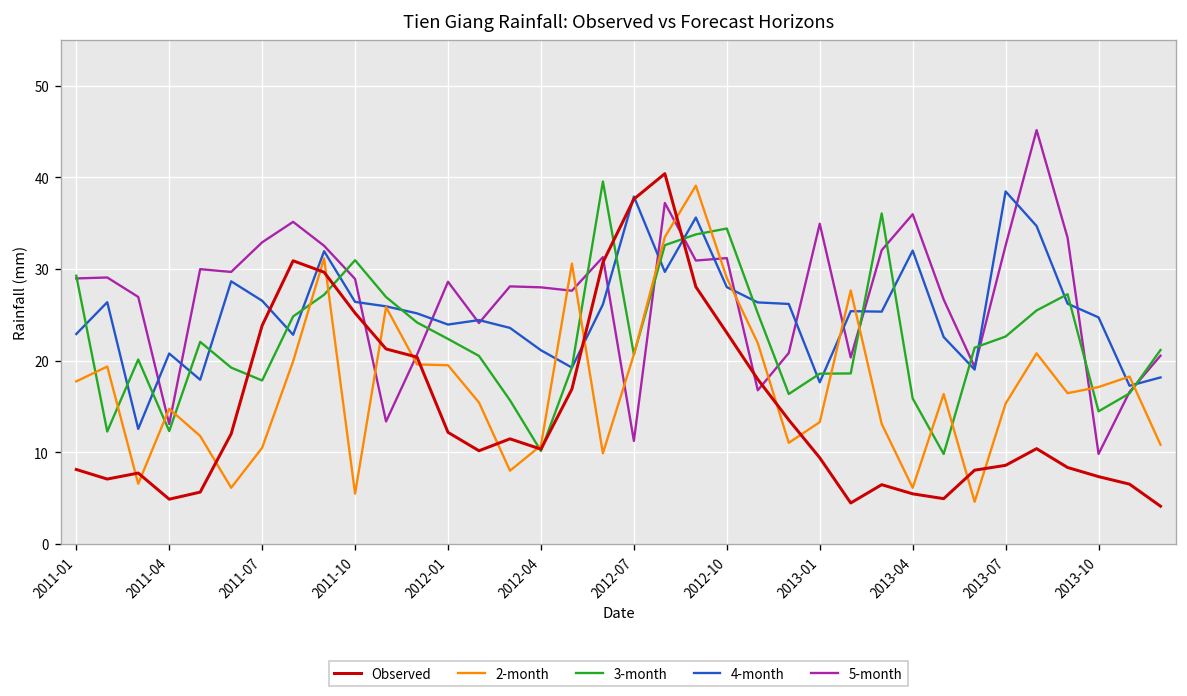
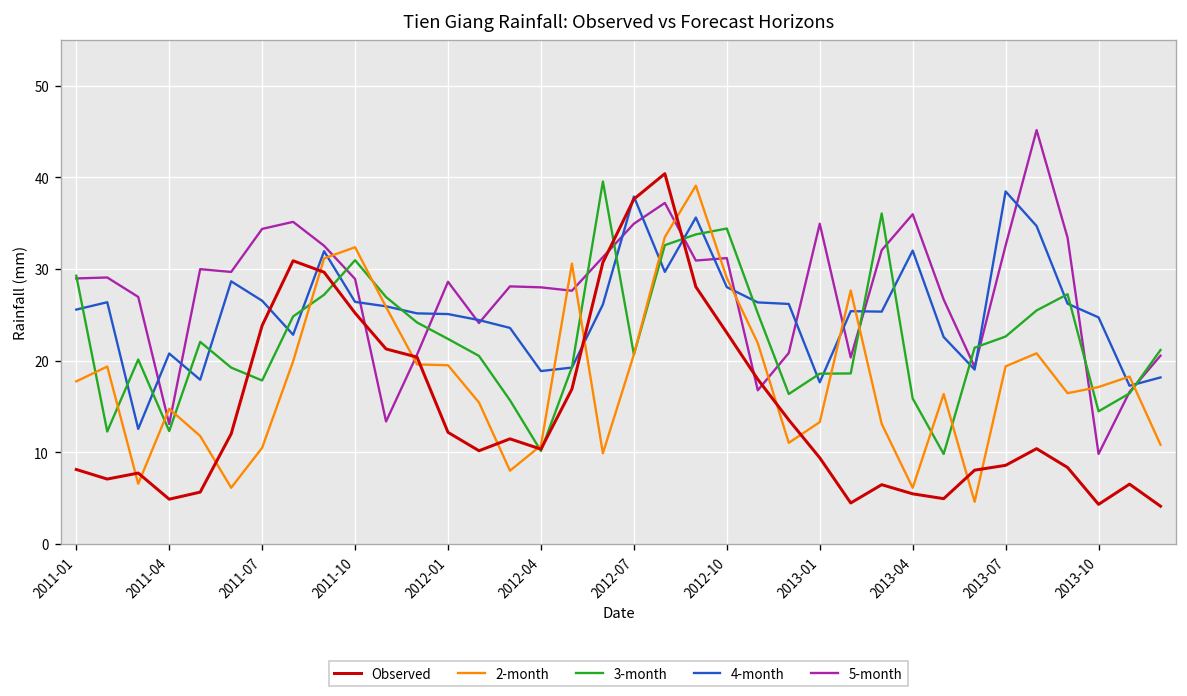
  {
    "Observed": {
      "2011-01": 8,
      "2011-04": 5,
      "2011-07": 24,
      "2011-10": 25,
      "2012-01": 12,
      "2012-10": 23,
      "2013-01": 9,
      "2013-04": 5,
      "2013-07": 9,
-     "2013-10": 7
+     "2013-10": 4
    },
    "2-month": {
      "2011-01": 18,
      "2011-04": 15,
      "2011-07": 10,
-     "2011-10": 5,
+     "2011-10": 32,
      "2012-01": 19,
      "2012-04": 11,
      "2012-10": 29,
      "2013-01": 13,
      "2013-04": 6,
-     "2013-07": 15,
+     "2013-07": 19,
      "2013-10": 17
    },
    "3-month": {
      "2011-04": 12,
      "2011-07": 18,
      "2011-10": 31,
      "2012-01": 22,
      "2012-10": 34,
      "2013-01": 19,
      "2013-04": 16,
      "2013-07": 23,
      "2013-10": 14
    },
    "4-month": {
-     "2011-01": 23,
+     "2011-01": 26,
      "2011-04": 21,
      "2011-07": 27,
      "2011-10": 26,
-     "2012-01": 24,
-     "2012-04": 21,
+     "2012-01": 25,
+     "2012-04": 19,
      "2012-10": 28,
      "2013-01": 18,
      "2013-04": 32,
      "2013-07": 38,
      "2013-10": 25
    },
    "5-month": {
      "2011-04": 13,
-     "2011-07": 33,
+     "2011-07": 34,
      "2011-10": 29,
      "2012-01": 29,
      "2012-04": 28,
-     "2012-07": 11,
+     "2012-07": 35,
      "2012-10": 31,
      "2013-01": 35,
      "2013-04": 36,
      "2013-07": 33,
      "2013-10": 10
    }
  }
